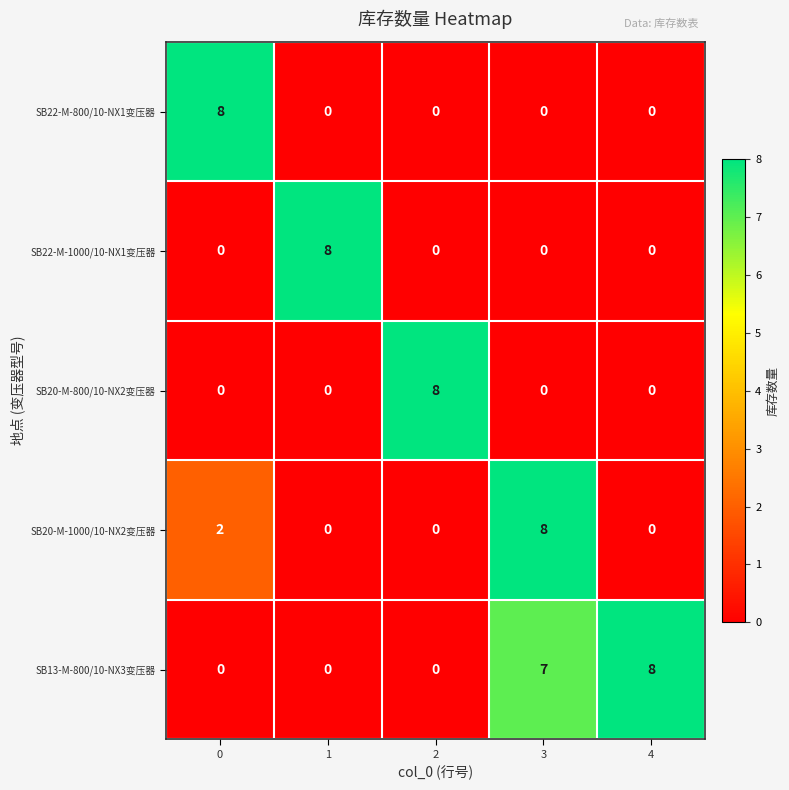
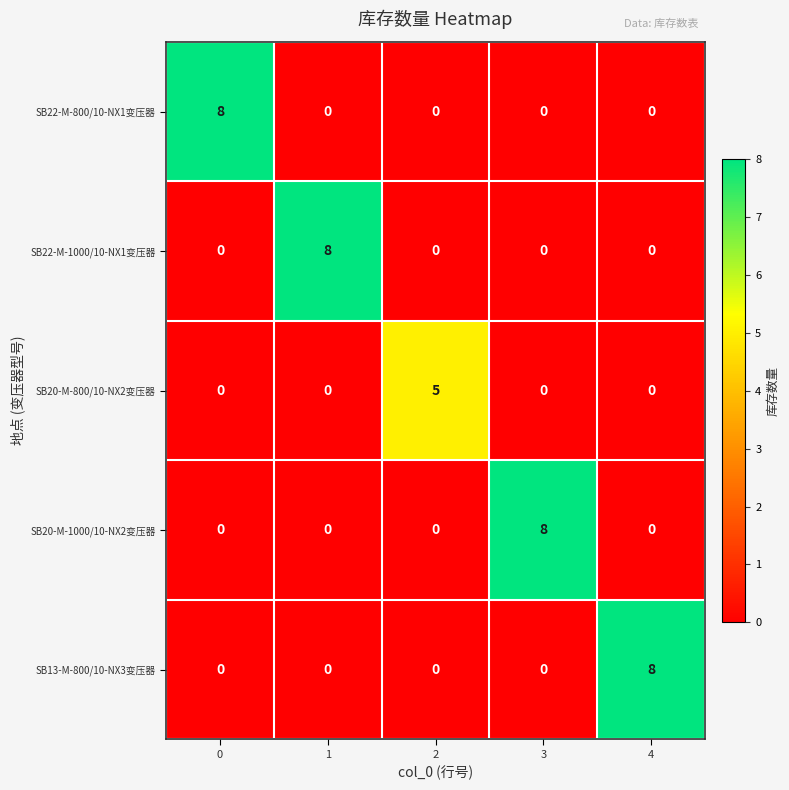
  {
    "SB22-M-800/10-NX1变压器": {
      "0": 8,
      "1": 0,
      "2": 0,
      "3": 0,
      "4": 0
    },
    "SB22-M-1000/10-NX1变压器": {
      "0": 0,
      "1": 8,
      "2": 0,
      "3": 0,
      "4": 0
    },
    "SB20-M-800/10-NX2变压器": {
      "0": 0,
      "1": 0,
-     "2": 8,
+     "2": 5,
      "3": 0,
      "4": 0
    },
    "SB20-M-1000/10-NX2变压器": {
-     "0": 2,
+     "0": 0,
      "1": 0,
      "2": 0,
      "3": 8,
      "4": 0
    },
    "SB13-M-800/10-NX3变压器": {
      "0": 0,
      "1": 0,
      "2": 0,
-     "3": 7,
+     "3": 0,
      "4": 8
    }
  }
